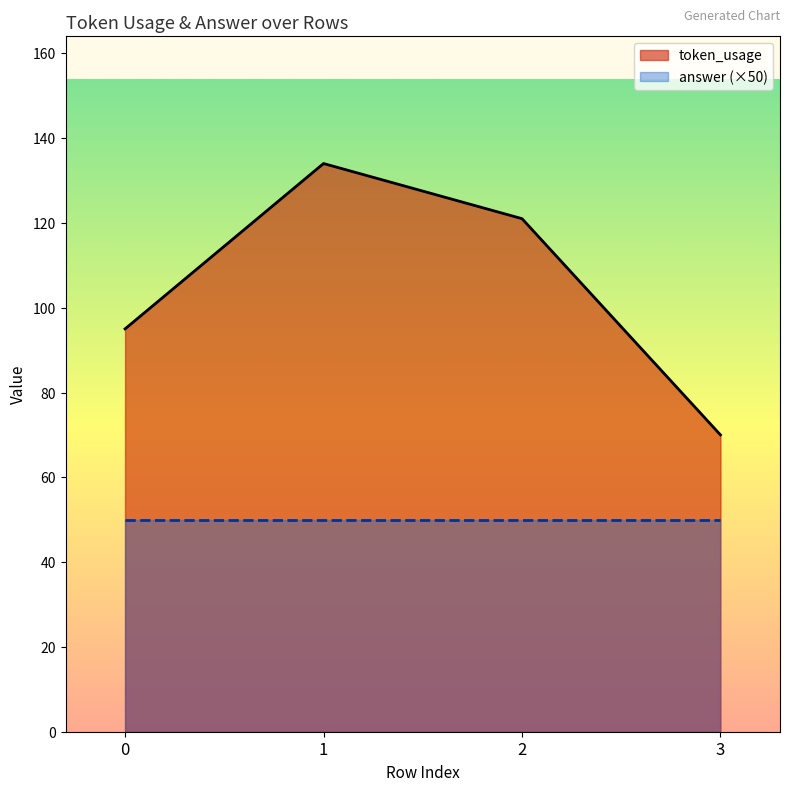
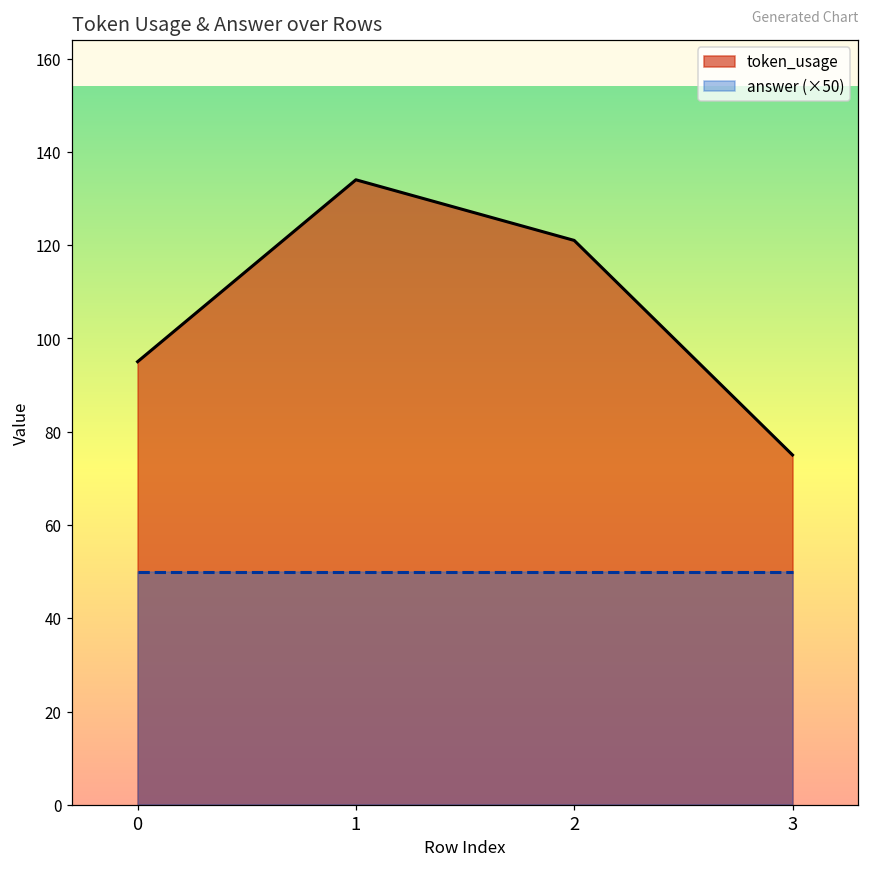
  {
    "token_usage": {
      "0": 95,
      "1": 134,
      "2": 121,
-     "3": 70
+     "3": 75
    },
    "answer (×50)": {
      "0": 50,
      "1": 50,
      "2": 50,
      "3": 50
    }
  }
